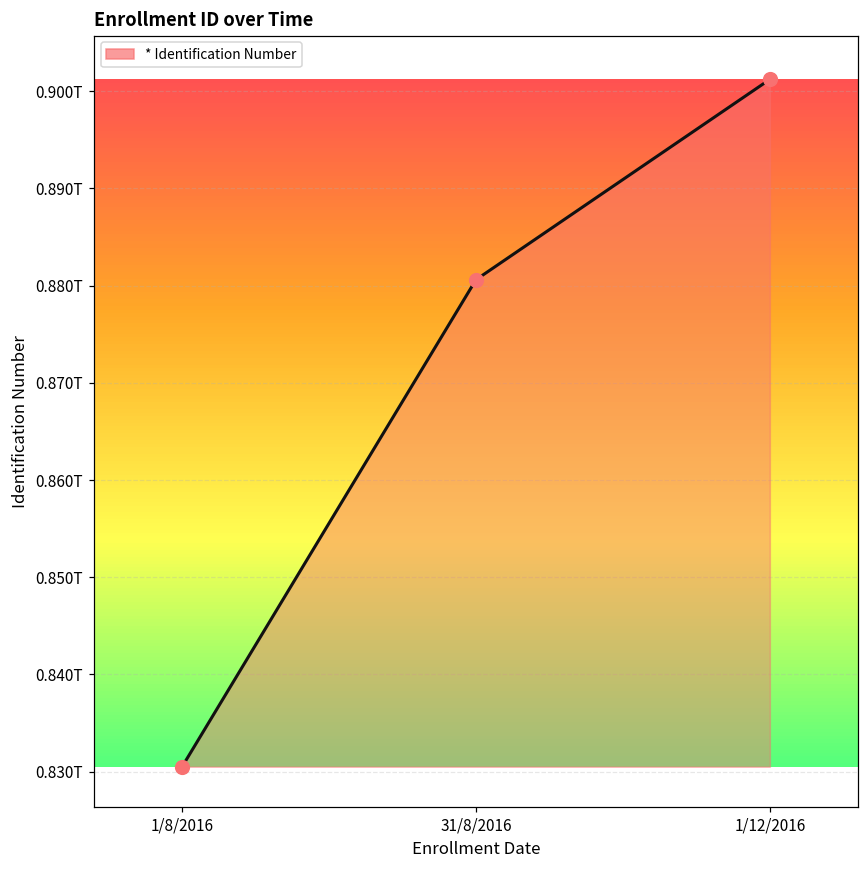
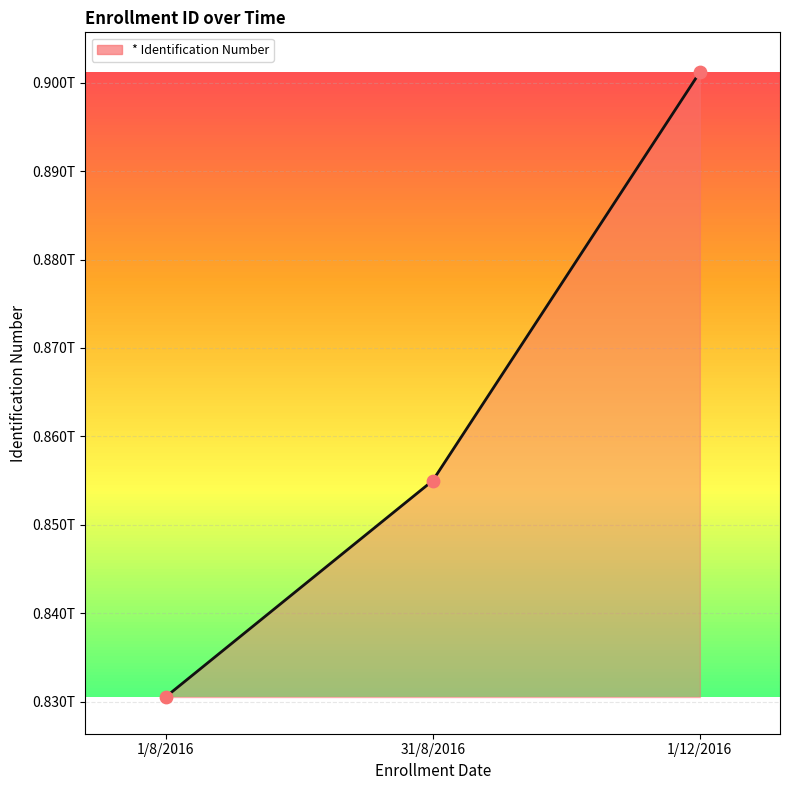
  {
    "1/8/2016": "0.831T",
-   "31/8/2016": "0.881T",
+   "31/8/2016": "0.855T",
    "1/12/2016": "0.901T"
  }
